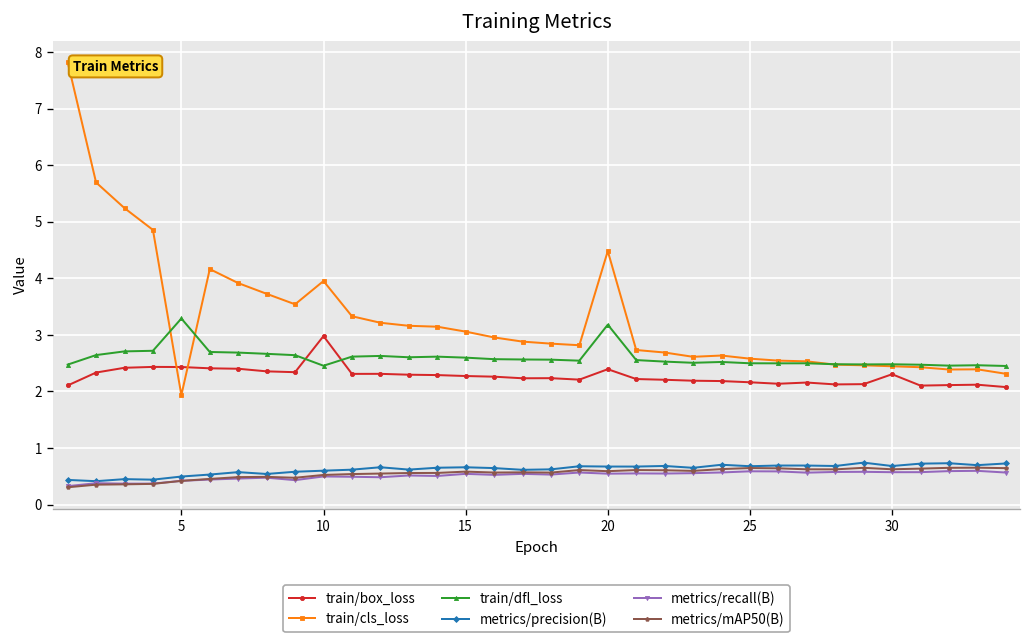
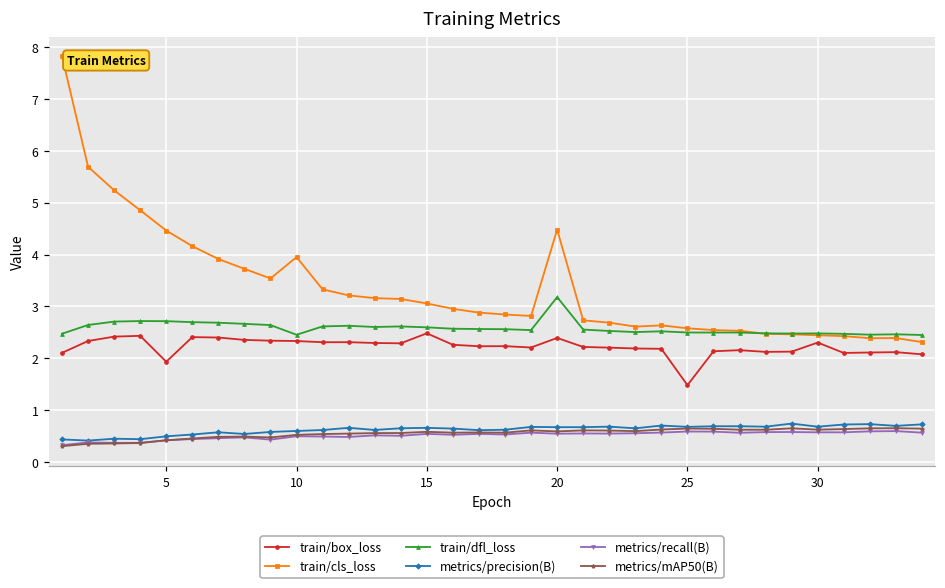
  {
    "train/box_loss": {
-     "5": 2.4,
-     "10": 3.0,
-     "15": 2.3,
+     "5": 1.9,
+     "10": 2.3,
+     "15": 2.5,
      "20": 2.4,
-     "25": 2.2,
+     "25": 1.5,
      "30": 2.3
    },
    "train/cls_loss": {
-     "5": 1.9,
+     "5": 4.5,
      "10": 4.0,
      "15": 3.1,
      "20": 4.5,
      "25": 2.6
    },
    "train/dfl_loss": {
-     "5": 3.3,
+     "5": 2.7,
      "10": 2.5,
      "15": 2.6,
      "20": 3.2,
      "25": 2.5
    },
    "metrics/precision(B)": {
      "5": 0.5,
      "10": 0.6,
      "15": 0.7,
      "20": 0.7,
      "30": 0.7
    },
    "metrics/recall(B)": {
      "25": 0.6
    }
  }
